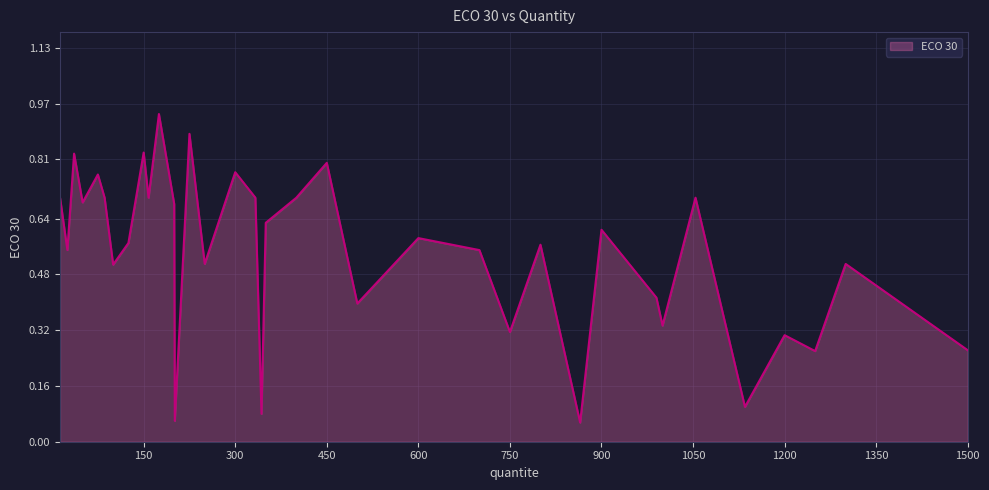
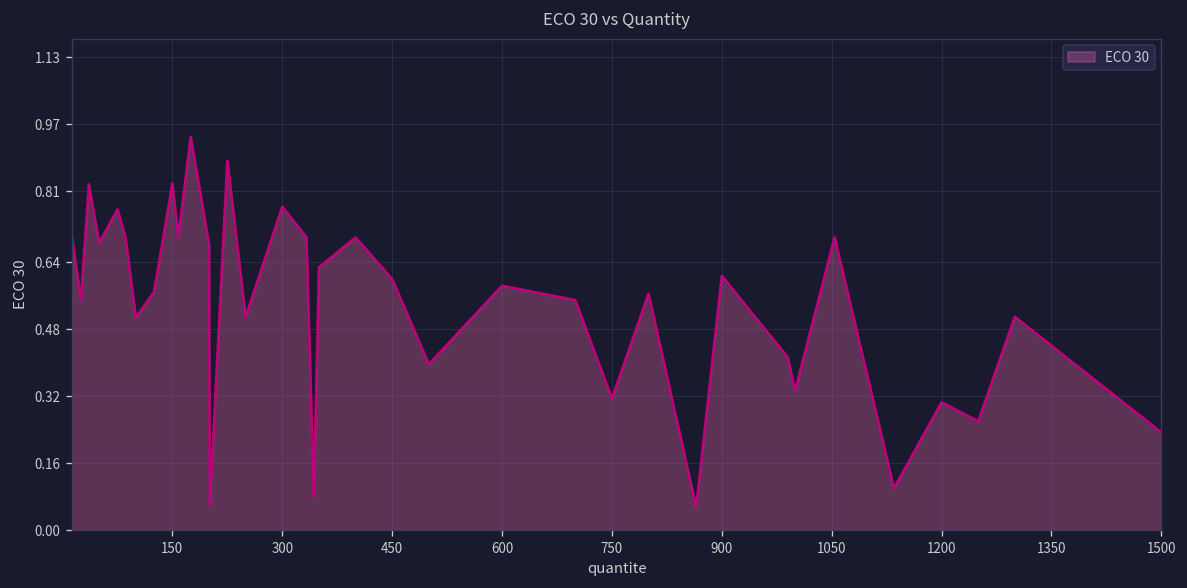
  {
    "150": 0.83,
    "300": 0.77,
-   "450": 0.8,
+   "450": 0.6,
    "600": 0.58,
    "750": 0.31,
    "900": 0.61,
    "1200": 0.31,
-   "1500": 0.26
+   "1500": 0.23
  }
